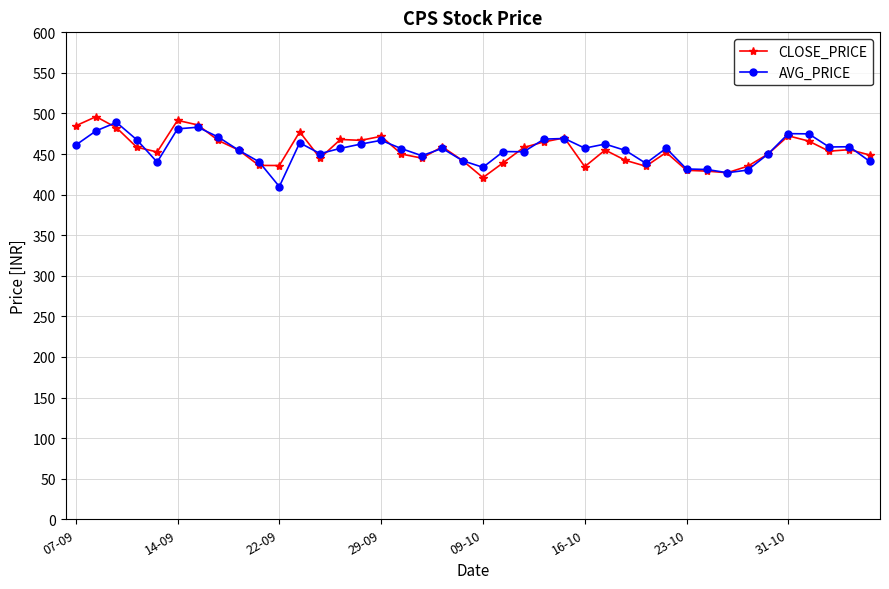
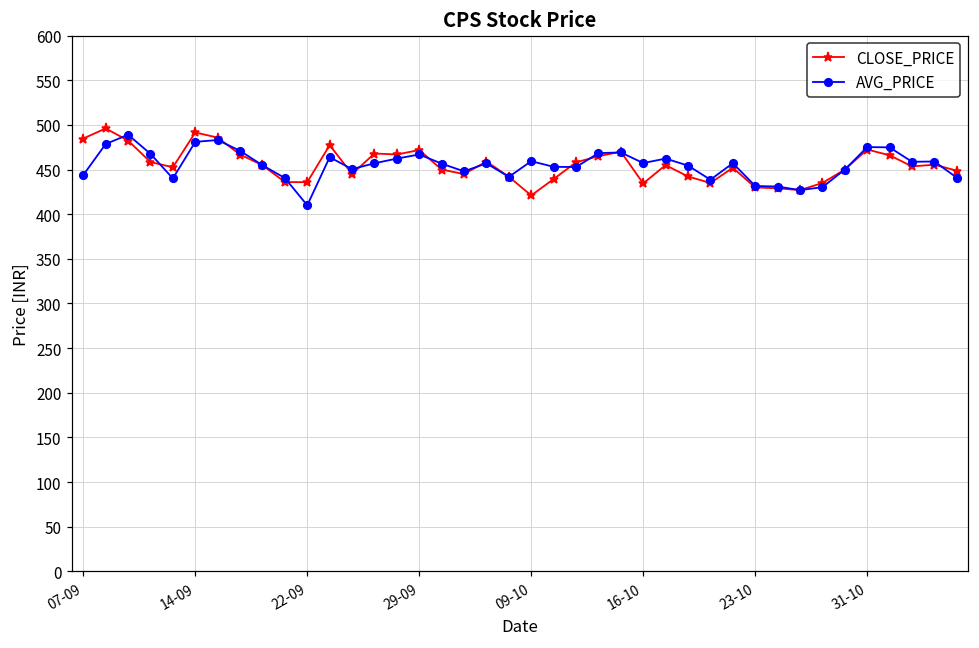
  {
    "CLOSE_PRICE": {
      "07-09": 480,
      "14-09": 490,
      "22-09": 440,
      "29-09": 470,
      "09-10": 420,
      "16-10": 430
    },
    "AVG_PRICE": {
-     "07-09": 460,
+     "07-09": 440,
      "14-09": 480,
      "22-09": 410,
      "29-09": 470,
-     "09-10": 430,
+     "09-10": 460,
      "16-10": 460
    }
  }
